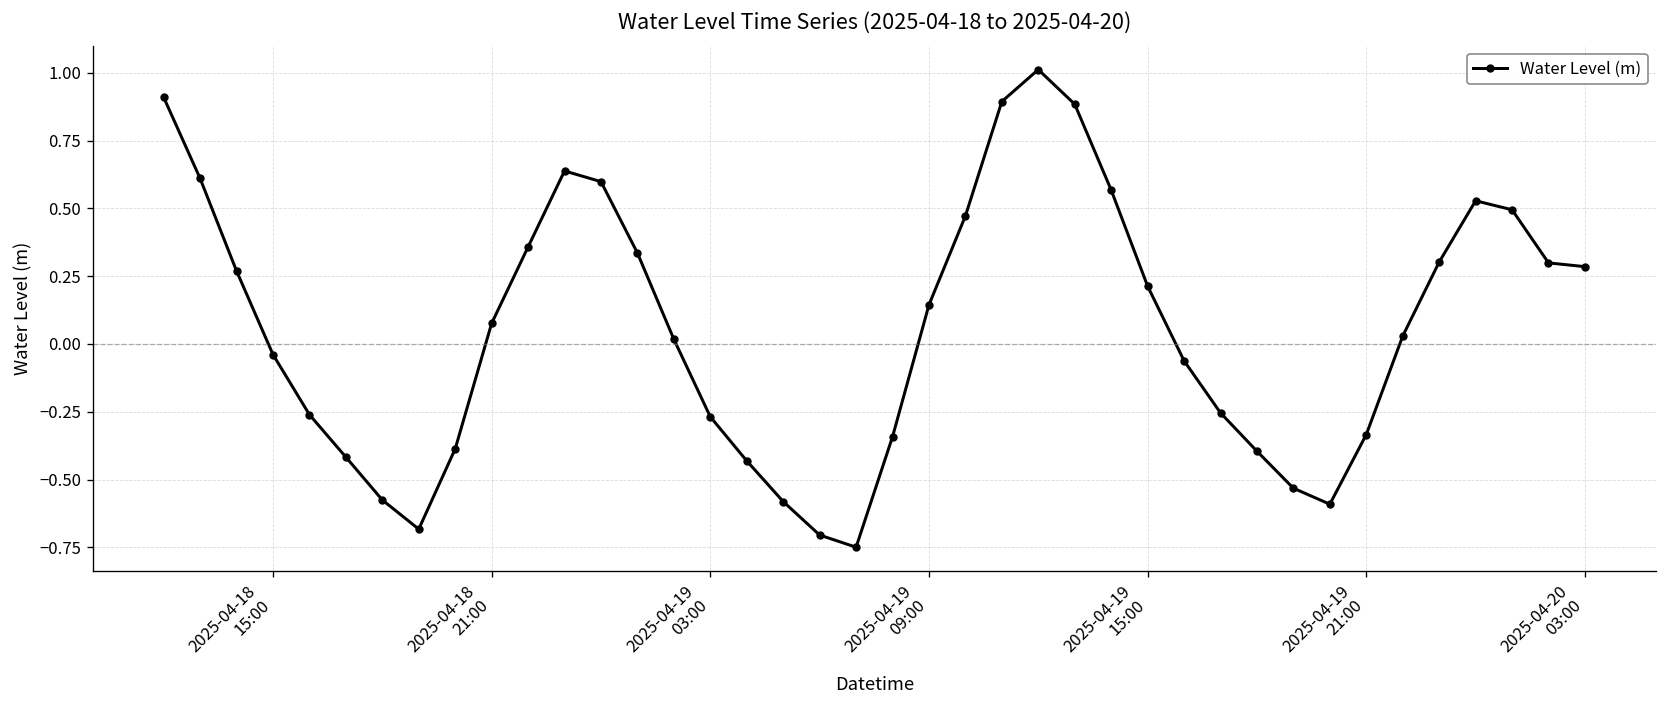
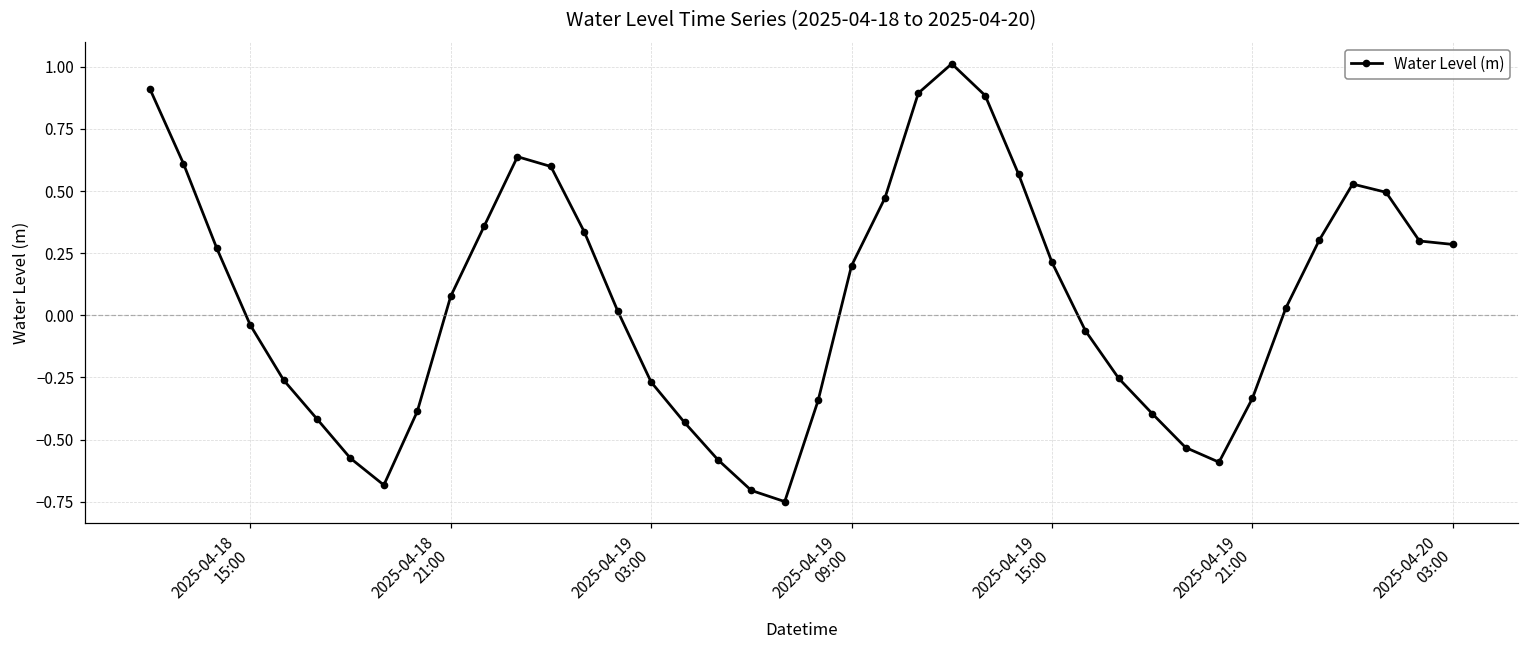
  {
    "2025-04-18 15:00": -0.04,
    "2025-04-18 21:00": 0.08,
    "2025-04-19 03:00": -0.27,
-   "2025-04-19 09:00": 0.14,
+   "2025-04-19 09:00": 0.20,
    "2025-04-19 15:00": 0.21,
    "2025-04-19 21:00": -0.33,
    "2025-04-20 03:00": 0.29
  }
